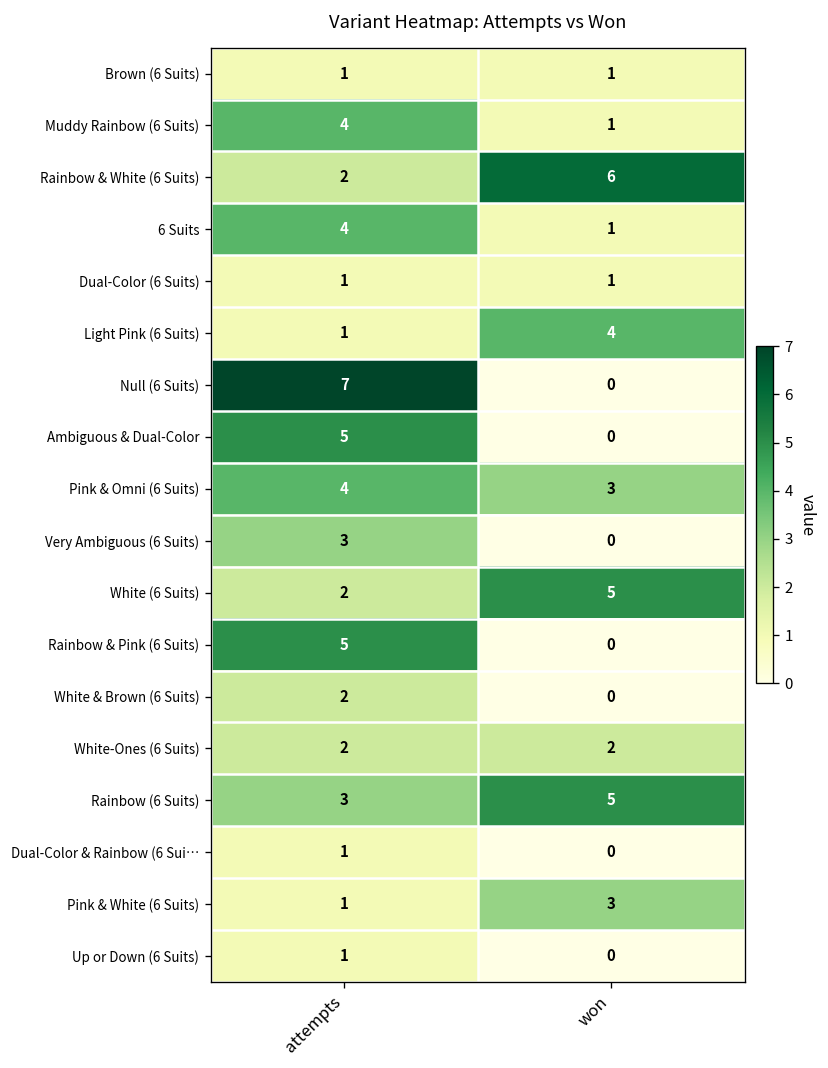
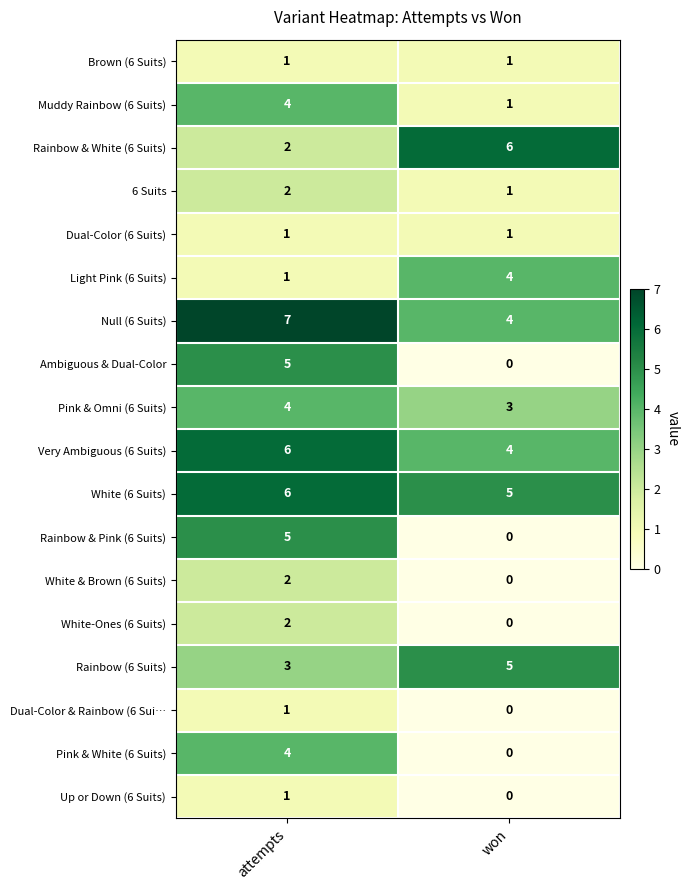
  {
    "Brown (6 Suits)": {
      "attempts": 1,
      "won": 1
    },
    "Muddy Rainbow (6 Suits)": {
      "attempts": 4,
      "won": 1
    },
    "Rainbow & White (6 Suits)": {
      "attempts": 2,
      "won": 6
    },
    "6 Suits": {
-     "attempts": 4,
+     "attempts": 2,
      "won": 1
    },
    "Dual-Color (6 Suits)": {
      "attempts": 1,
      "won": 1
    },
    "Light Pink (6 Suits)": {
      "attempts": 1,
      "won": 4
    },
    "Null (6 Suits)": {
      "attempts": 7,
-     "won": 0
+     "won": 4
    },
    "Ambiguous & Dual-Color": {
      "attempts": 5,
      "won": 0
    },
    "Pink & Omni (6 Suits)": {
      "attempts": 4,
      "won": 3
    },
    "Very Ambiguous (6 Suits)": {
-     "attempts": 3,
-     "won": 0
+     "attempts": 6,
+     "won": 4
    },
    "White (6 Suits)": {
-     "attempts": 2,
+     "attempts": 6,
      "won": 5
    },
    "Rainbow & Pink (6 Suits)": {
      "attempts": 5,
      "won": 0
    },
    "White & Brown (6 Suits)": {
      "attempts": 2,
      "won": 0
    },
    "White-Ones (6 Suits)": {
      "attempts": 2,
-     "won": 2
+     "won": 0
    },
    "Rainbow (6 Suits)": {
      "attempts": 3,
      "won": 5
    },
    "Dual-Color & Rainbow (6 Sui…": {
      "attempts": 1,
      "won": 0
    },
    "Pink & White (6 Suits)": {
-     "attempts": 1,
-     "won": 3
+     "attempts": 4,
+     "won": 0
    },
    "Up or Down (6 Suits)": {
      "attempts": 1,
      "won": 0
    }
  }
